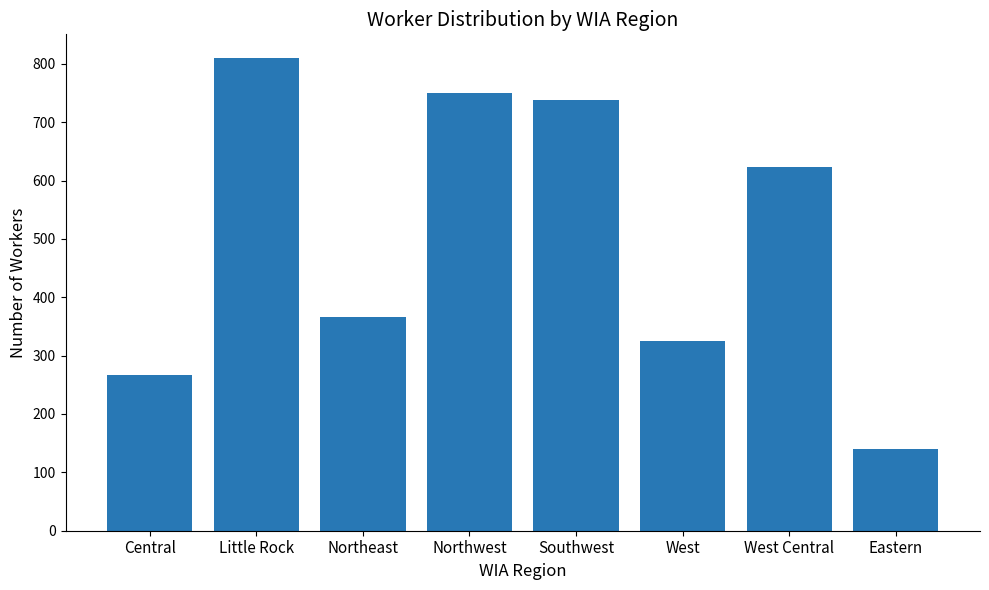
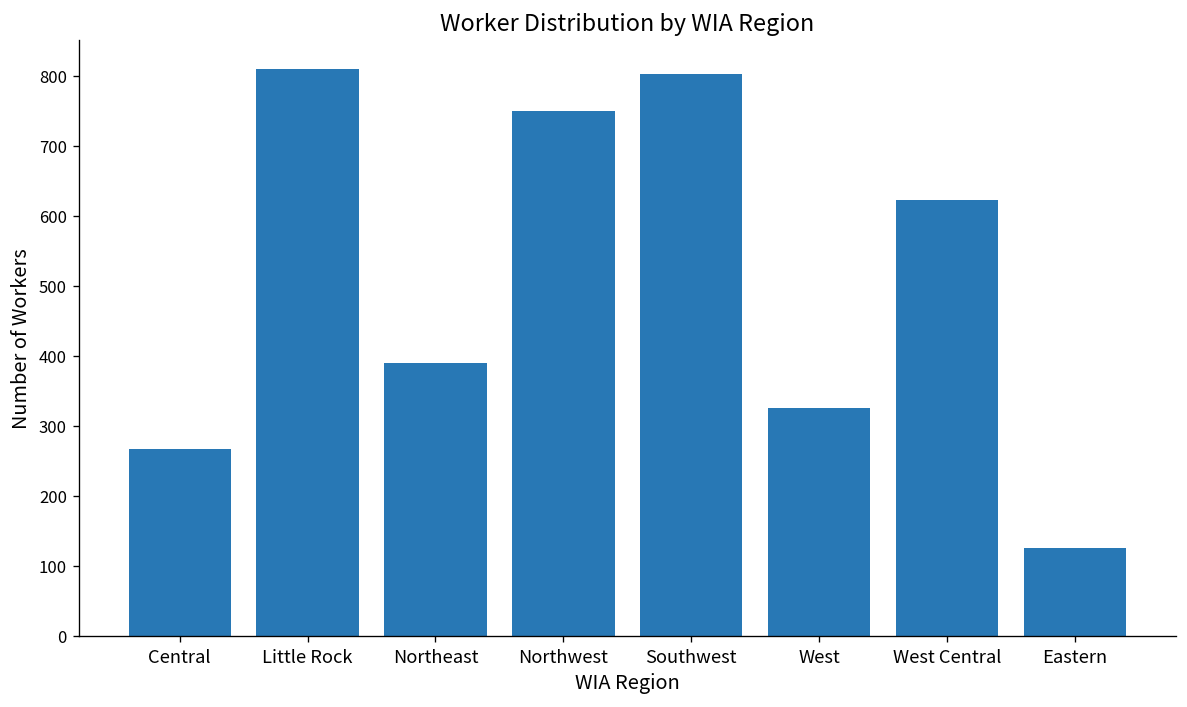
  {
    "Central": 270,
    "Little Rock": 810,
-   "Northeast": 370,
+   "Northeast": 390,
    "Northwest": 750,
-   "Southwest": 740,
+   "Southwest": 800,
    "West": 330,
    "West Central": 620,
-   "Eastern": 140
+   "Eastern": 120
  }
